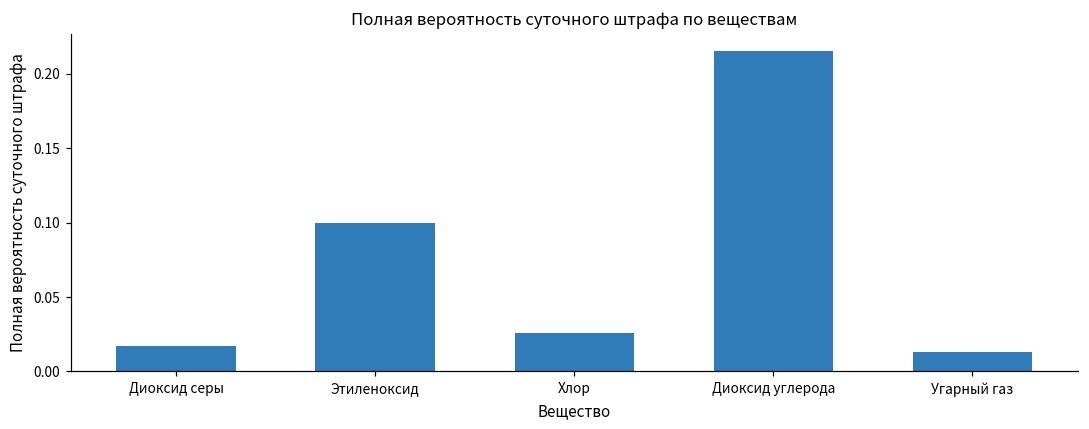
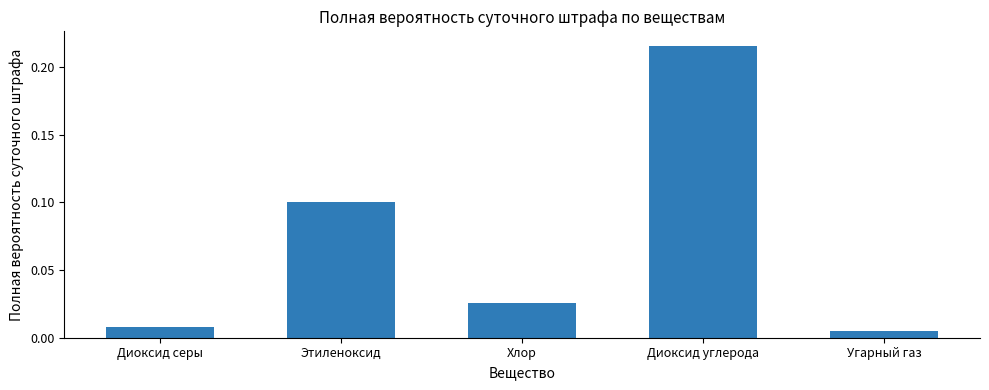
  {
-   "Диоксид серы": 0.017,
+   "Диоксид серы": 0.008,
    "Этиленоксид": 0.100,
    "Хлор": 0.026,
    "Диоксид углерода": 0.216,
-   "Угарный газ": 0.013
+   "Угарный газ": 0.005
  }
